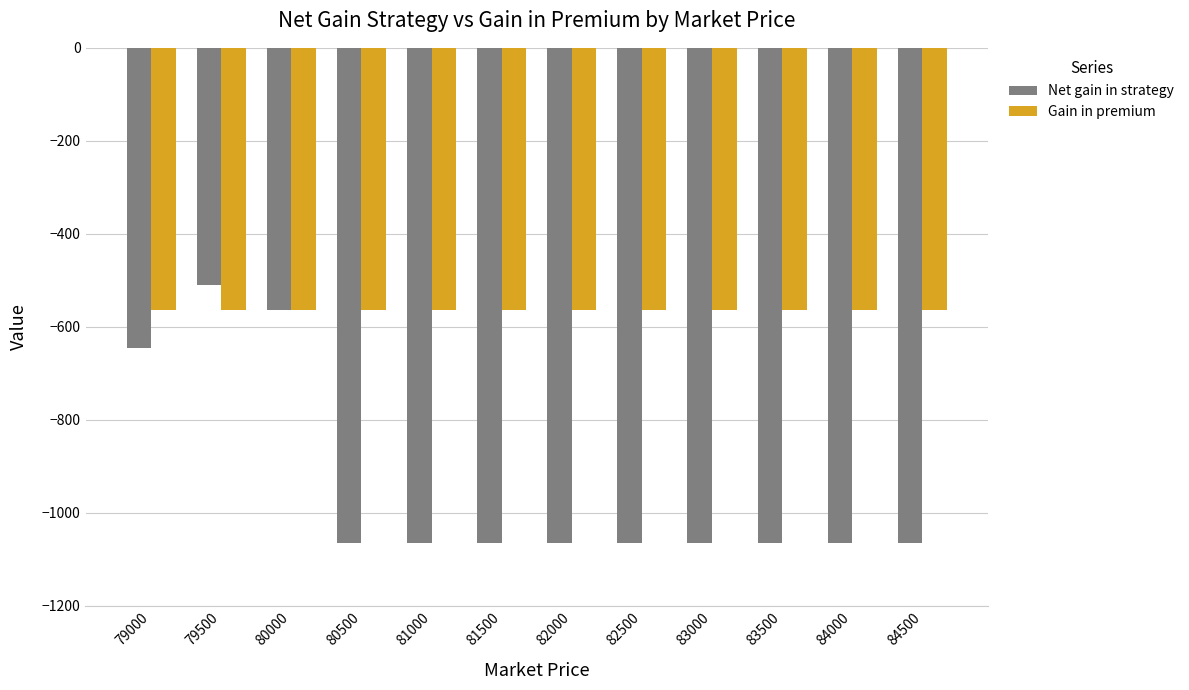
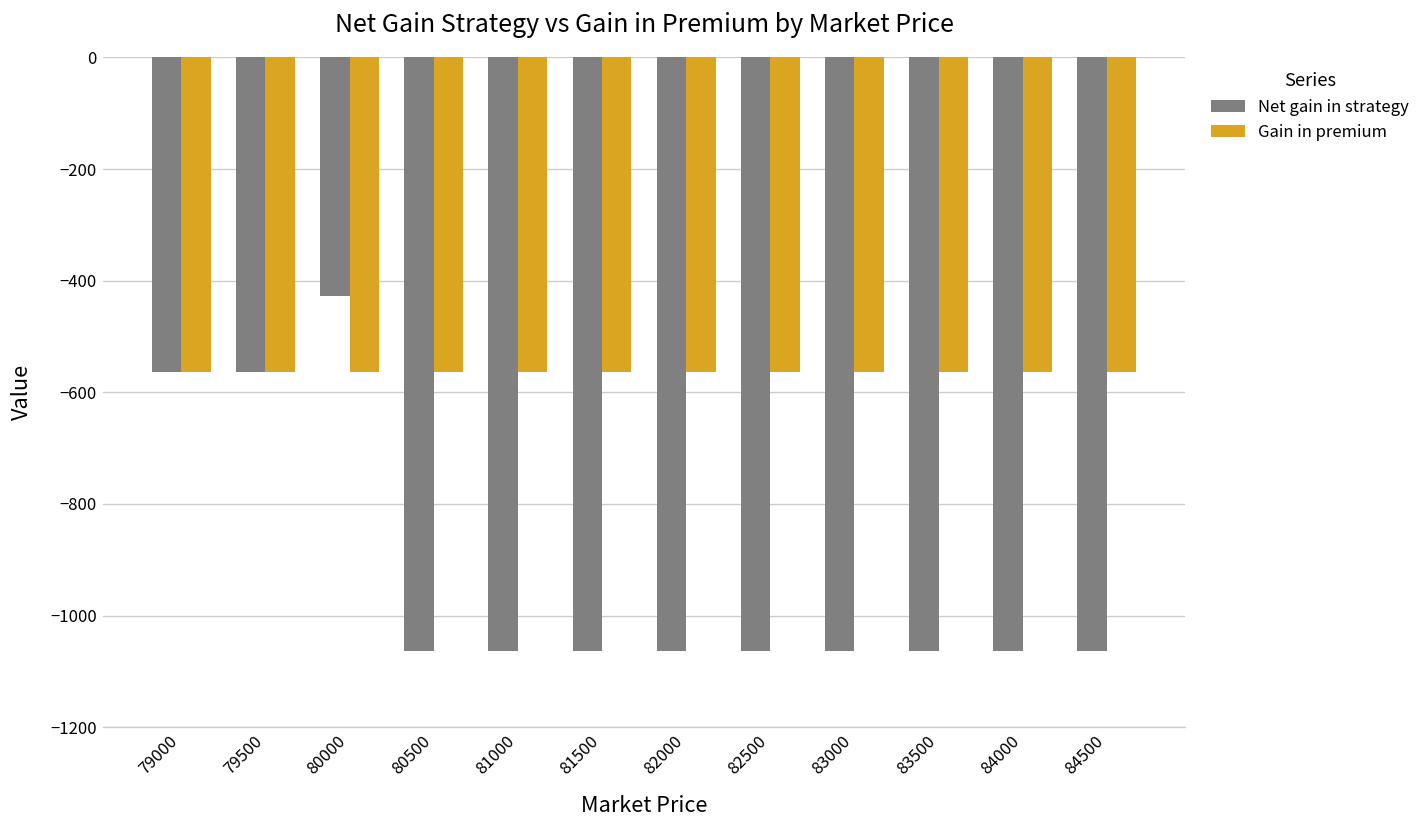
  {
    "Net gain in strategy": {
-     "79000": -650,
-     "79500": -510,
-     "80000": -560,
+     "79000": -560,
+     "79500": -560,
+     "80000": -430,
      "80500": -1060,
      "81000": -1060,
      "81500": -1060,
      "82000": -1060,
      "82500": -1060,
      "83000": -1060,
      "83500": -1060,
      "84000": -1060,
      "84500": -1060
    },
    "Gain in premium": {
      "79000": -560,
      "79500": -560,
      "80000": -560,
      "80500": -560,
      "81000": -560,
      "81500": -560,
      "82000": -560,
      "82500": -560,
      "83000": -560,
      "83500": -560,
      "84000": -560,
      "84500": -560
    }
  }
